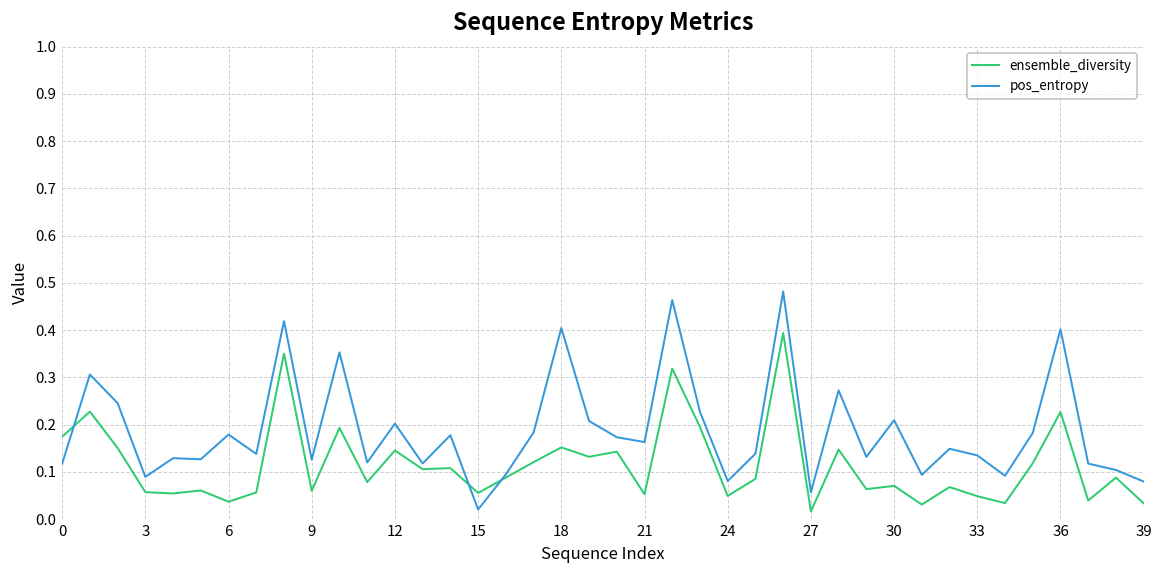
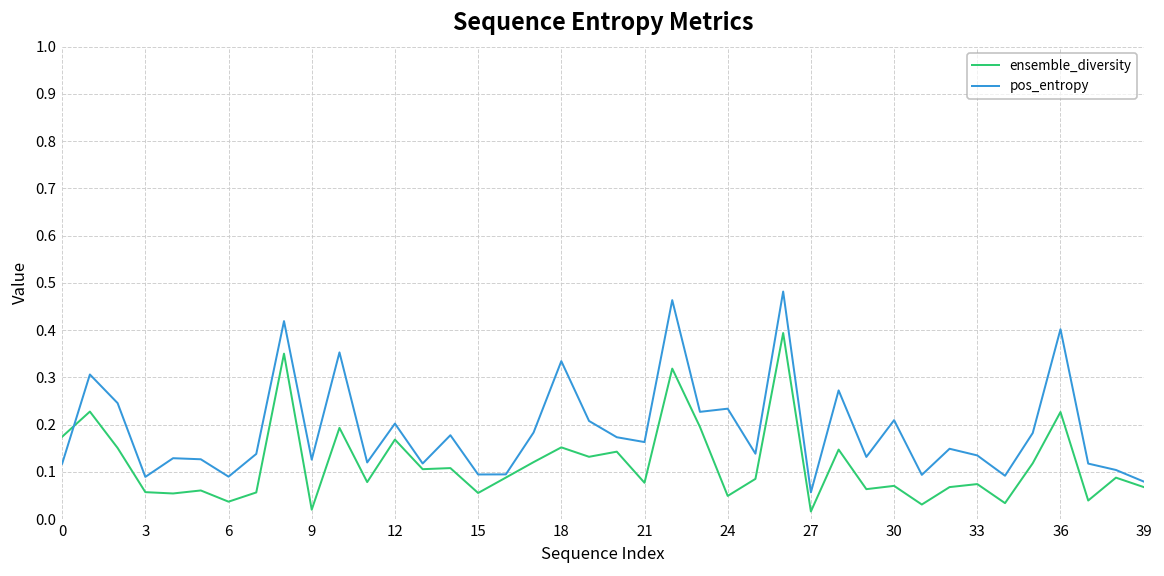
  {
    "ensemble_diversity": {
      "0": 0.17,
      "3": 0.06,
      "6": 0.04,
-     "9": 0.06,
-     "12": 0.15,
+     "9": 0.02,
+     "12": 0.17,
      "15": 0.06,
      "18": 0.15,
-     "21": 0.05,
+     "21": 0.08,
      "24": 0.05,
      "27": 0.02,
      "30": 0.07,
-     "33": 0.05,
+     "33": 0.07,
      "36": 0.23,
-     "39": 0.03
+     "39": 0.07
    },
    "pos_entropy": {
      "0": 0.12,
      "3": 0.09,
-     "6": 0.18,
+     "6": 0.09,
      "9": 0.13,
      "12": 0.20,
-     "15": 0.02,
-     "18": 0.40,
+     "15": 0.09,
+     "18": 0.33,
      "21": 0.16,
-     "24": 0.08,
+     "24": 0.23,
      "27": 0.06,
      "30": 0.21,
      "33": 0.13,
      "36": 0.40,
      "39": 0.08
    }
  }
